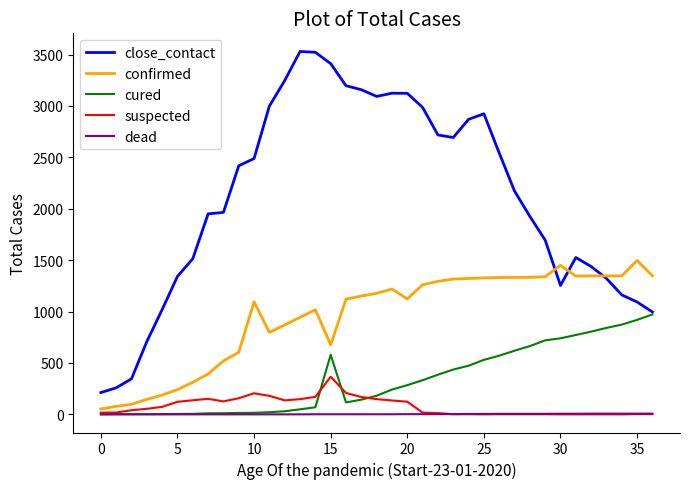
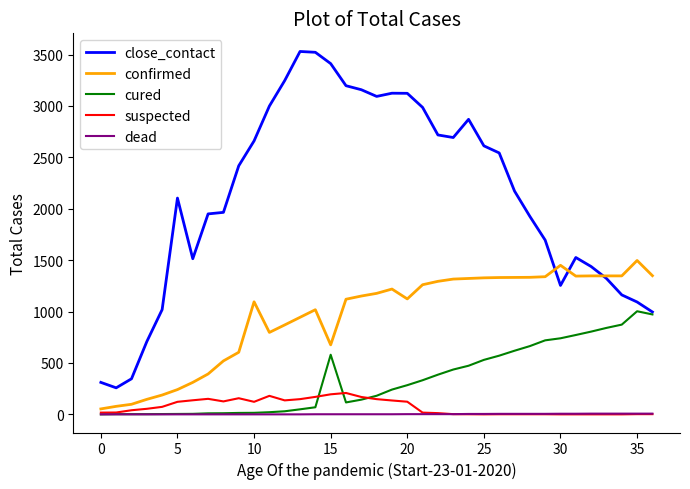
  {
    "close_contact": {
-     "0": 210,
-     "5": 1340,
-     "10": 2490,
+     "0": 310,
+     "5": 2100,
+     "10": 2660,
      "15": 3410,
      "20": 3120,
-     "25": 2920,
+     "25": 2610,
      "30": 1250,
      "35": 1090
    },
    "confirmed": {
      "0": 50,
      "5": 240,
      "10": 1100,
      "15": 680,
      "20": 1120,
      "25": 1330,
      "30": 1450,
      "35": 1500
    },
    "cured": {
      "15": 580,
      "20": 280,
      "25": 530,
      "30": 740,
-     "35": 920
+     "35": 1000
    },
    "suspected": {
      "5": 120,
-     "10": 210,
-     "15": 370,
+     "10": 120,
+     "15": 200,
      "20": 120
    },
    "dead": {
      "15": 0,
      "20": 0
    }
  }
